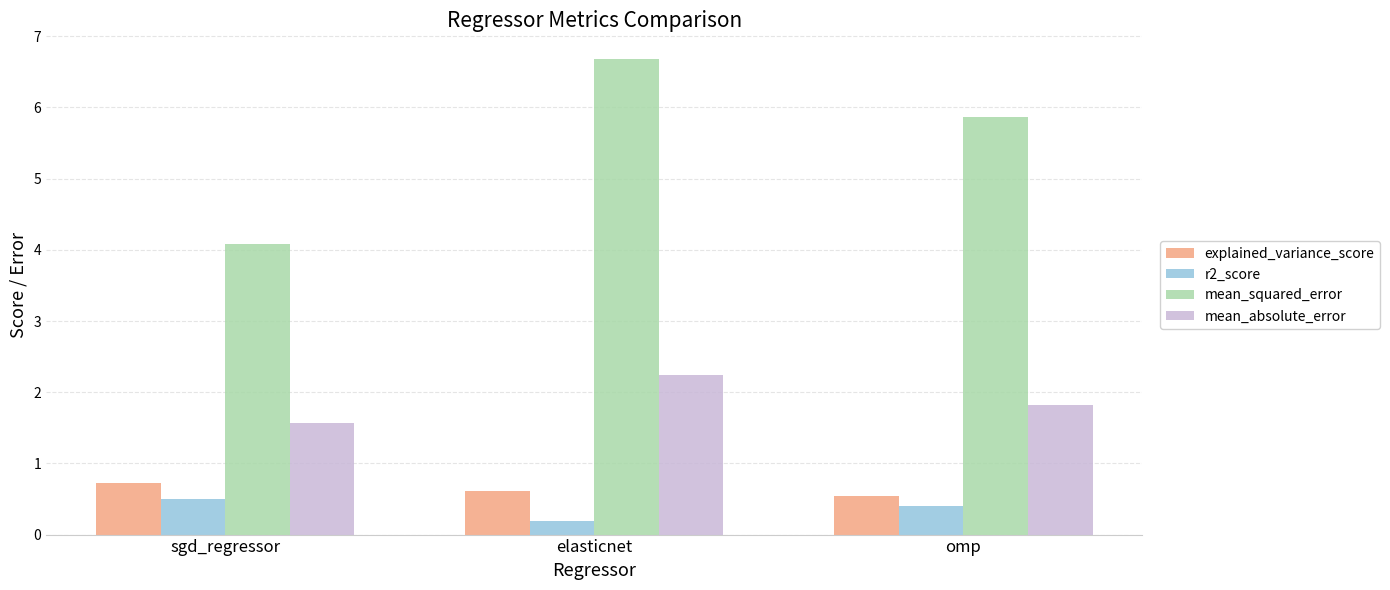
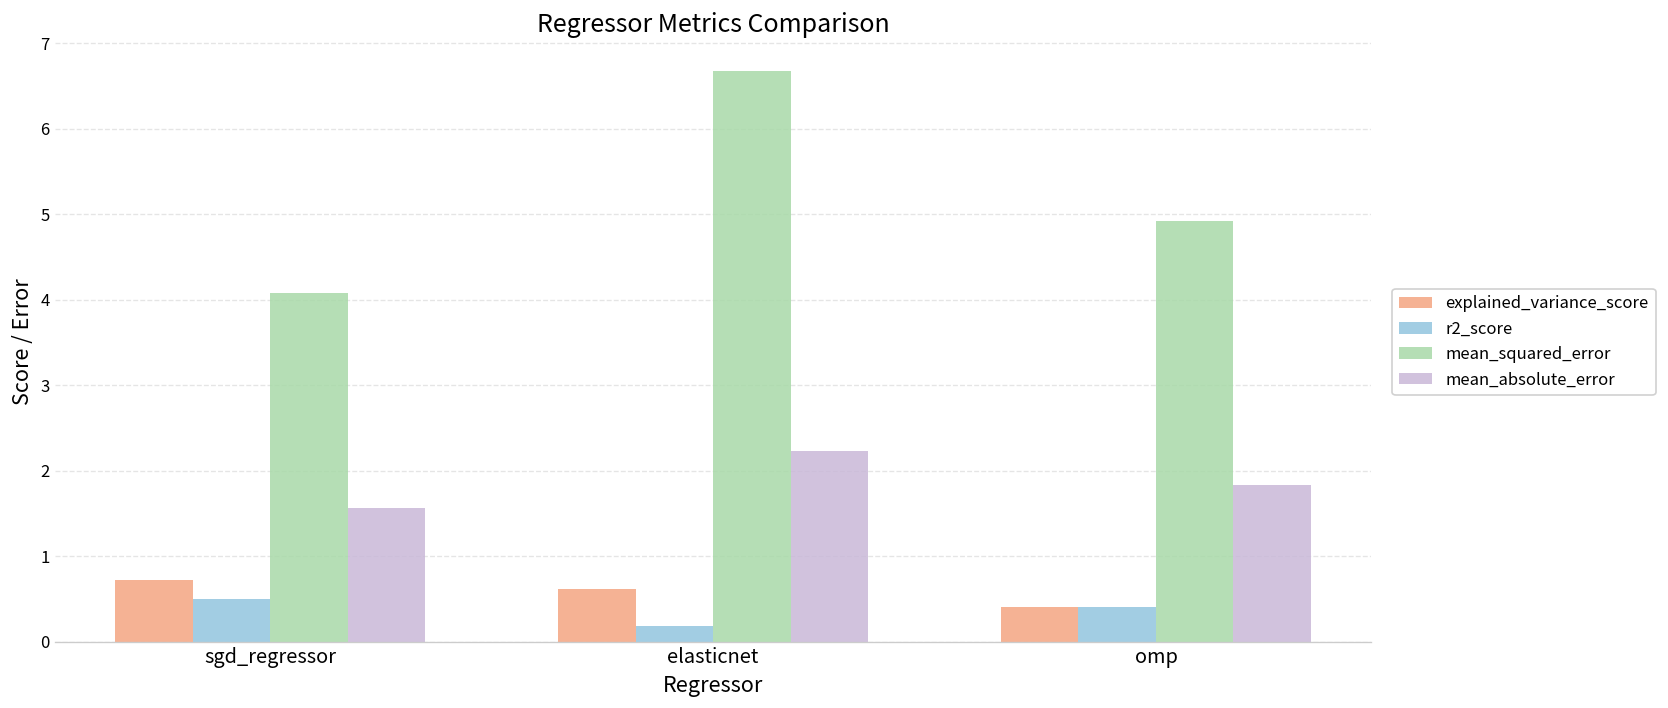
  {
    "explained_variance_score": {
      "sgd_regressor": 0.7,
      "elasticnet": 0.6,
-     "omp": 0.5
+     "omp": 0.4
    },
    "mean_squared_error": {
      "sgd_regressor": 4.1,
      "elasticnet": 6.7,
-     "omp": 5.9
+     "omp": 4.9
    }
  }
